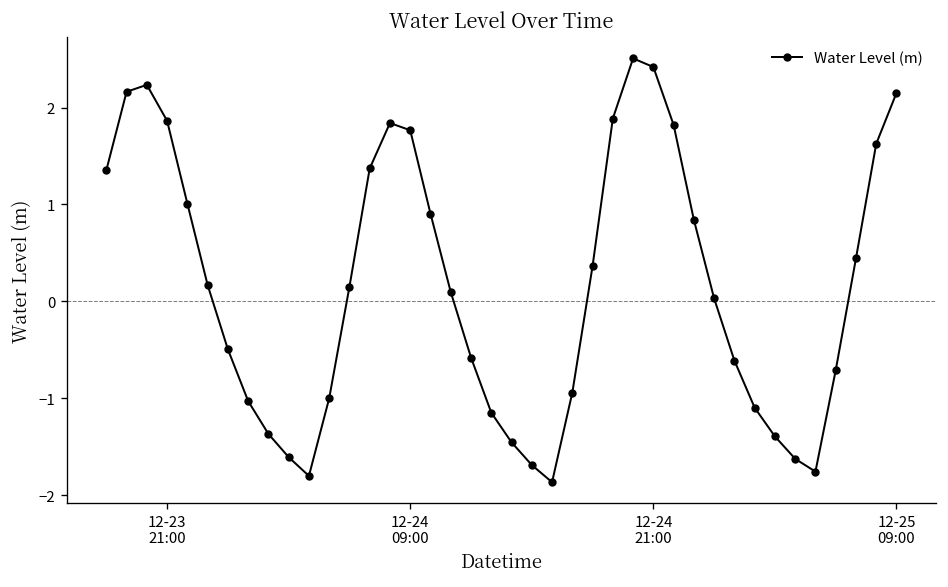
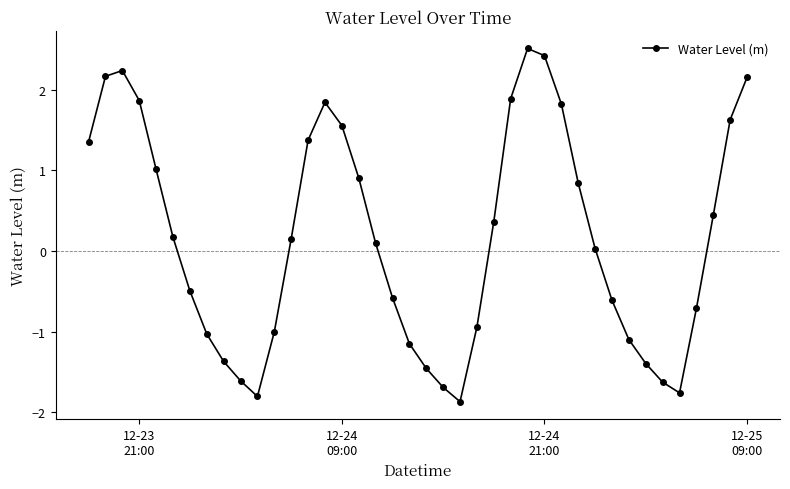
  {
    "12-23 21:00": 1.9,
-   "12-24 09:00": 1.8,
+   "12-24 09:00": 1.6,
    "12-24 21:00": 2.4,
    "12-25 09:00": 2.2
  }
